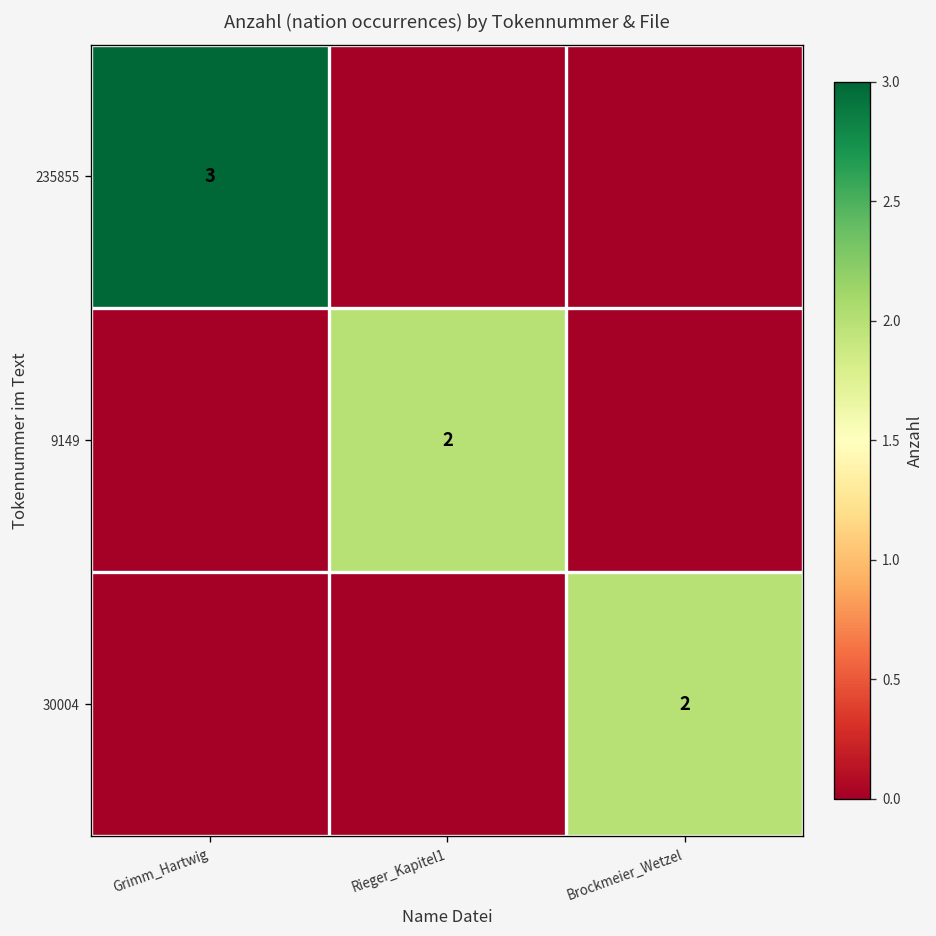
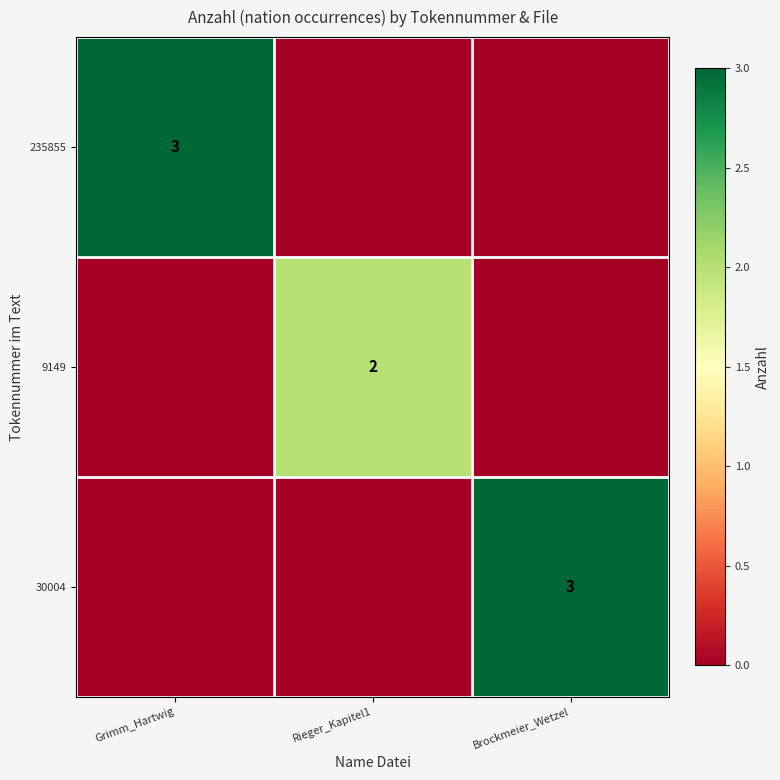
  {
    "235855": {
      "Grimm_Hartwig": 3
    },
    "9149": {
      "Rieger_Kapitel1": 2
    },
    "30004": {
-     "Brockmeier_Wetzel": 2
+     "Brockmeier_Wetzel": 3
    }
  }
